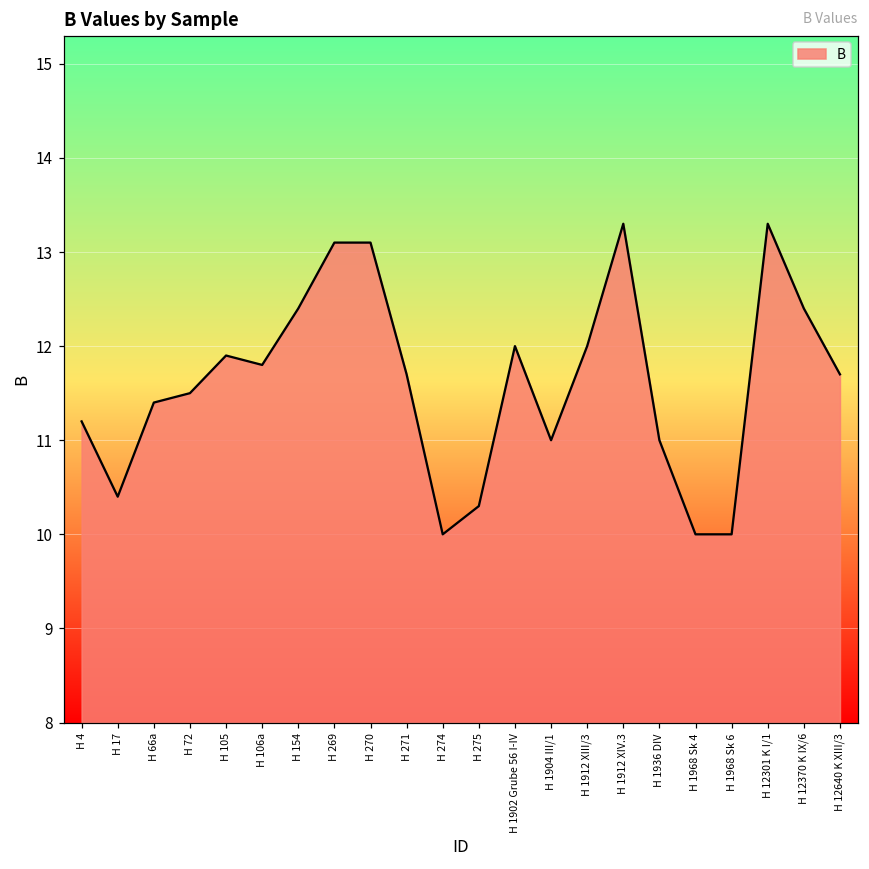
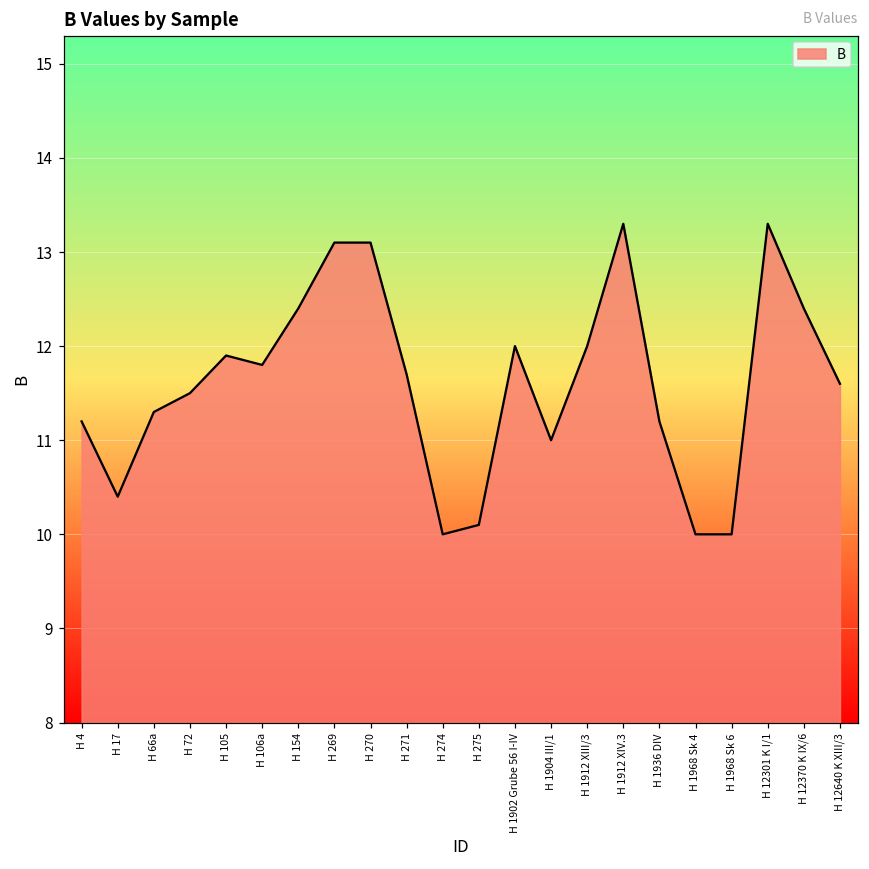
  {
    "H 4": 11.2,
    "H 17": 10.4,
-   "H 66a": 11.4,
+   "H 66a": 11.3,
    "H 72": 11.5,
    "H 105": 11.9,
    "H 106a": 11.8,
    "H 154": 12.4,
    "H 269": 13.1,
    "H 270": 13.1,
    "H 271": 11.7,
    "H 274": 10.0,
-   "H 275": 10.3,
+   "H 275": 10.1,
    "H 1902 Grube 56 I-IV": 12.0,
    "H 1904 III/1": 11.0,
    "H 1912 XIII/3": 12.0,
    "H 1912 XIV.3": 13.3,
-   "H 1936 DIV": 11.0,
+   "H 1936 DIV": 11.2,
    "H 1968 Sk 4": 10.0,
    "H 1968 Sk 6": 10.0,
    "H 12301 K I/1": 13.3,
    "H 12370 K IX/6": 12.4,
-   "H 12640 K XIII/3": 11.7
+   "H 12640 K XIII/3": 11.6
  }
